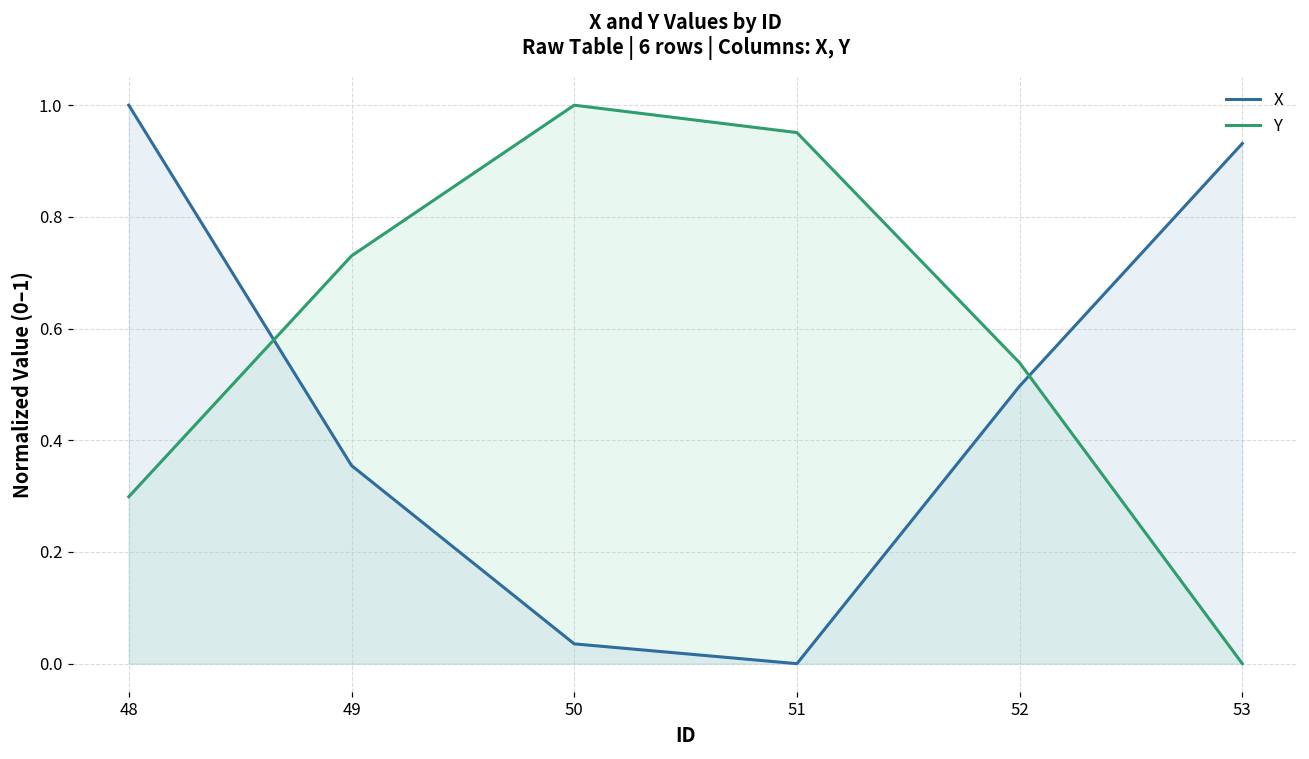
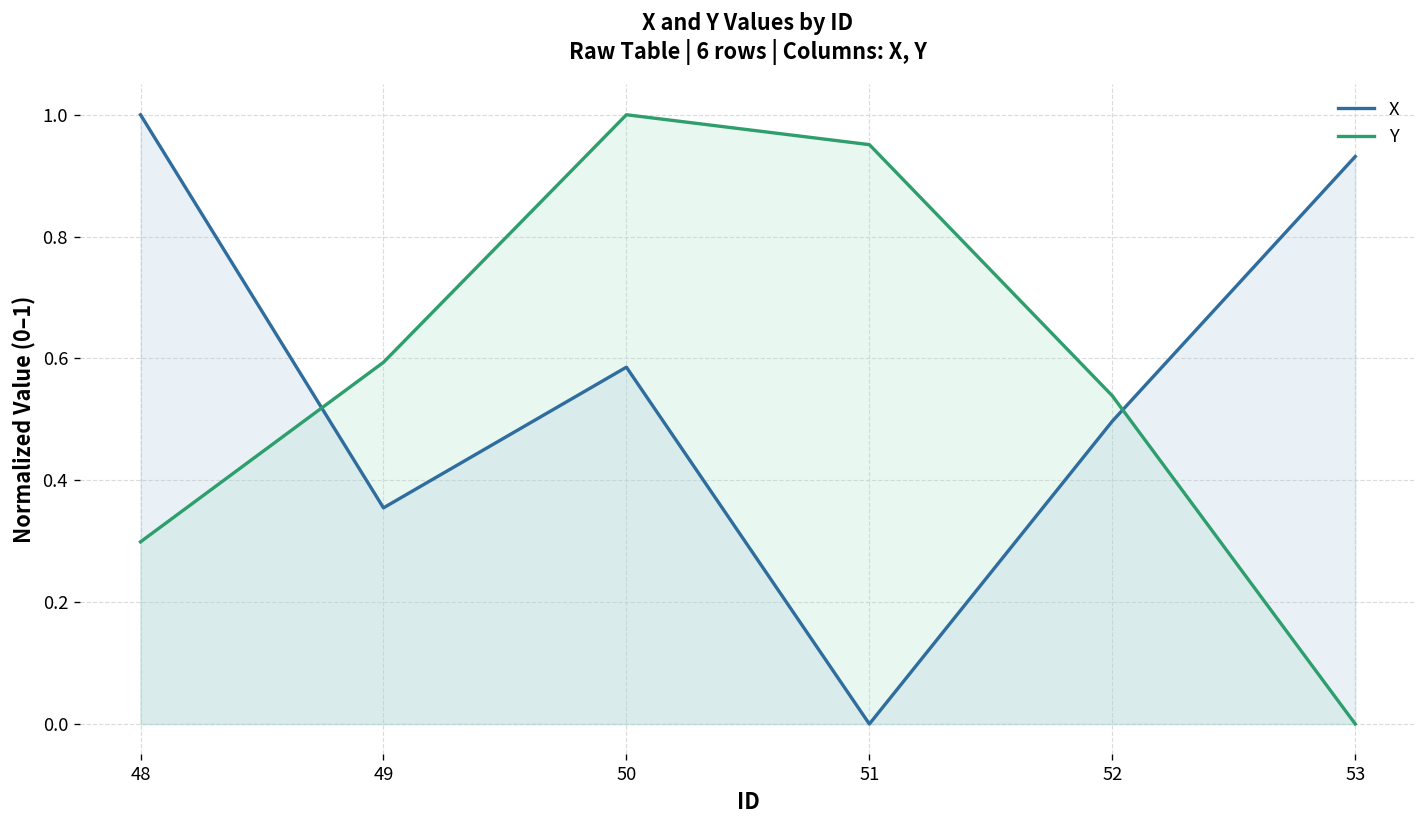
  {
    "X": {
      "48": 1.00,
      "49": 0.35,
-     "50": 0.04,
+     "50": 0.59,
      "51": 0.00,
      "52": 0.50,
      "53": 0.93
    },
    "Y": {
      "48": 0.30,
-     "49": 0.73,
+     "49": 0.59,
      "50": 1.00,
      "51": 0.95,
      "52": 0.54,
      "53": 0.00
    }
  }
